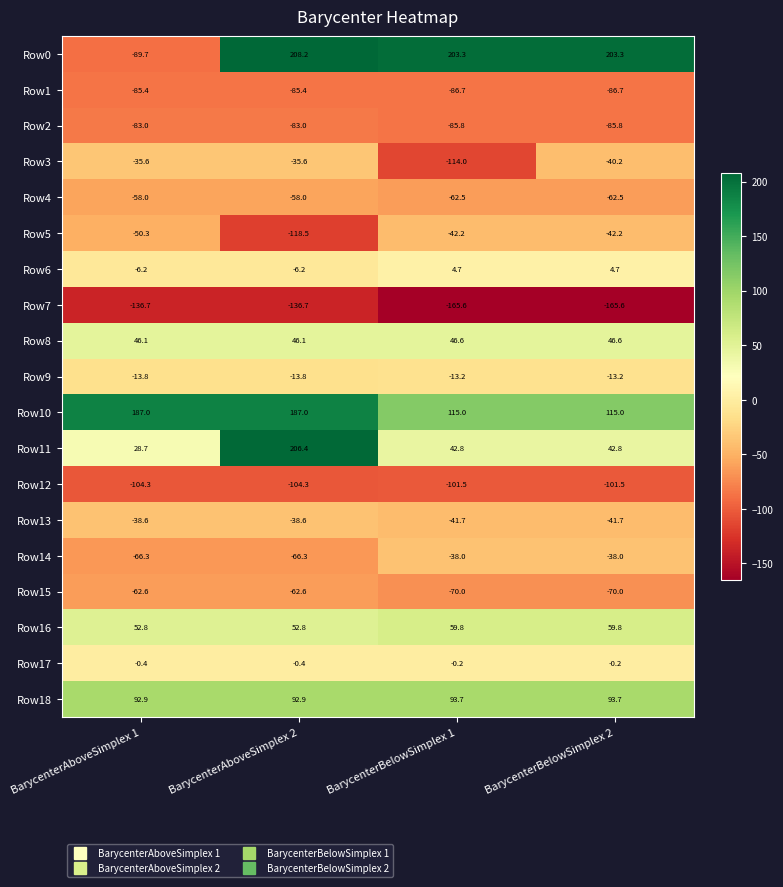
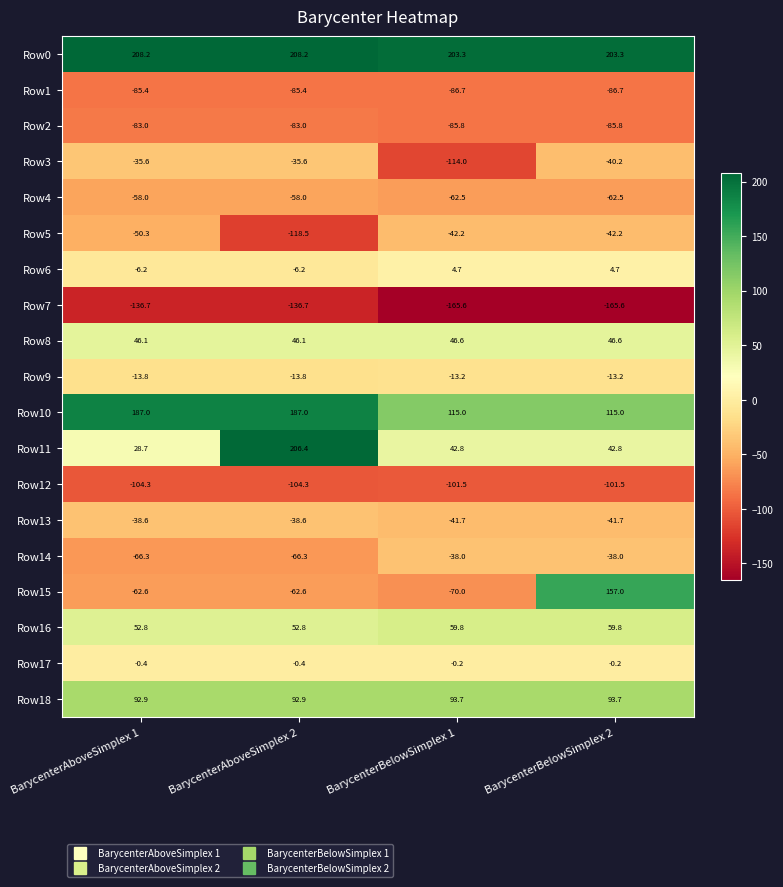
  {
    "Row0": {
-     "BarycenterAboveSimplex 1": -89.7,
+     "BarycenterAboveSimplex 1": 208.2,
      "BarycenterAboveSimplex 2": 208.2,
      "BarycenterBelowSimplex 1": 203.3,
      "BarycenterBelowSimplex 2": 203.3
    },
    "Row1": {
      "BarycenterAboveSimplex 1": -85.4,
      "BarycenterAboveSimplex 2": -85.4,
      "BarycenterBelowSimplex 1": -86.7,
      "BarycenterBelowSimplex 2": -86.7
    },
    "Row2": {
      "BarycenterAboveSimplex 1": -83.0,
      "BarycenterAboveSimplex 2": -83.0,
      "BarycenterBelowSimplex 1": -85.8,
      "BarycenterBelowSimplex 2": -85.8
    },
    "Row3": {
      "BarycenterAboveSimplex 1": -35.6,
      "BarycenterAboveSimplex 2": -35.6,
      "BarycenterBelowSimplex 1": -114.0,
      "BarycenterBelowSimplex 2": -40.2
    },
    "Row4": {
      "BarycenterAboveSimplex 1": -58.0,
      "BarycenterAboveSimplex 2": -58.0,
      "BarycenterBelowSimplex 1": -62.5,
      "BarycenterBelowSimplex 2": -62.5
    },
    "Row5": {
      "BarycenterAboveSimplex 1": -50.3,
      "BarycenterAboveSimplex 2": -118.5,
      "BarycenterBelowSimplex 1": -42.2,
      "BarycenterBelowSimplex 2": -42.2
    },
    "Row6": {
      "BarycenterAboveSimplex 1": -6.2,
      "BarycenterAboveSimplex 2": -6.2,
      "BarycenterBelowSimplex 1": 4.7,
      "BarycenterBelowSimplex 2": 4.7
    },
    "Row7": {
      "BarycenterAboveSimplex 1": -136.7,
      "BarycenterAboveSimplex 2": -136.7,
      "BarycenterBelowSimplex 1": -165.6,
      "BarycenterBelowSimplex 2": -165.6
    },
    "Row8": {
      "BarycenterAboveSimplex 1": 46.1,
      "BarycenterAboveSimplex 2": 46.1,
      "BarycenterBelowSimplex 1": 46.6,
      "BarycenterBelowSimplex 2": 46.6
    },
    "Row9": {
      "BarycenterAboveSimplex 1": -13.8,
      "BarycenterAboveSimplex 2": -13.8,
      "BarycenterBelowSimplex 1": -13.2,
      "BarycenterBelowSimplex 2": -13.2
    },
    "Row10": {
      "BarycenterAboveSimplex 1": 187.0,
      "BarycenterAboveSimplex 2": 187.0,
      "BarycenterBelowSimplex 1": 115.0,
      "BarycenterBelowSimplex 2": 115.0
    },
    "Row11": {
      "BarycenterAboveSimplex 1": 28.7,
      "BarycenterAboveSimplex 2": 206.4,
      "BarycenterBelowSimplex 1": 42.8,
      "BarycenterBelowSimplex 2": 42.8
    },
    "Row12": {
      "BarycenterAboveSimplex 1": -104.3,
      "BarycenterAboveSimplex 2": -104.3,
      "BarycenterBelowSimplex 1": -101.5,
      "BarycenterBelowSimplex 2": -101.5
    },
    "Row13": {
      "BarycenterAboveSimplex 1": -38.6,
      "BarycenterAboveSimplex 2": -38.6,
      "BarycenterBelowSimplex 1": -41.7,
      "BarycenterBelowSimplex 2": -41.7
    },
    "Row14": {
      "BarycenterAboveSimplex 1": -66.3,
      "BarycenterAboveSimplex 2": -66.3,
      "BarycenterBelowSimplex 1": -38.0,
      "BarycenterBelowSimplex 2": -38.0
    },
    "Row15": {
      "BarycenterAboveSimplex 1": -62.6,
      "BarycenterAboveSimplex 2": -62.6,
      "BarycenterBelowSimplex 1": -70.0,
-     "BarycenterBelowSimplex 2": -70.0
+     "BarycenterBelowSimplex 2": 157.0
    },
    "Row16": {
      "BarycenterAboveSimplex 1": 52.8,
      "BarycenterAboveSimplex 2": 52.8,
      "BarycenterBelowSimplex 1": 59.8,
      "BarycenterBelowSimplex 2": 59.8
    },
    "Row17": {
      "BarycenterAboveSimplex 1": -0.4,
      "BarycenterAboveSimplex 2": -0.4,
      "BarycenterBelowSimplex 1": -0.2,
      "BarycenterBelowSimplex 2": -0.2
    },
    "Row18": {
      "BarycenterAboveSimplex 1": 92.9,
      "BarycenterAboveSimplex 2": 92.9,
      "BarycenterBelowSimplex 1": 93.7,
      "BarycenterBelowSimplex 2": 93.7
    }
  }
